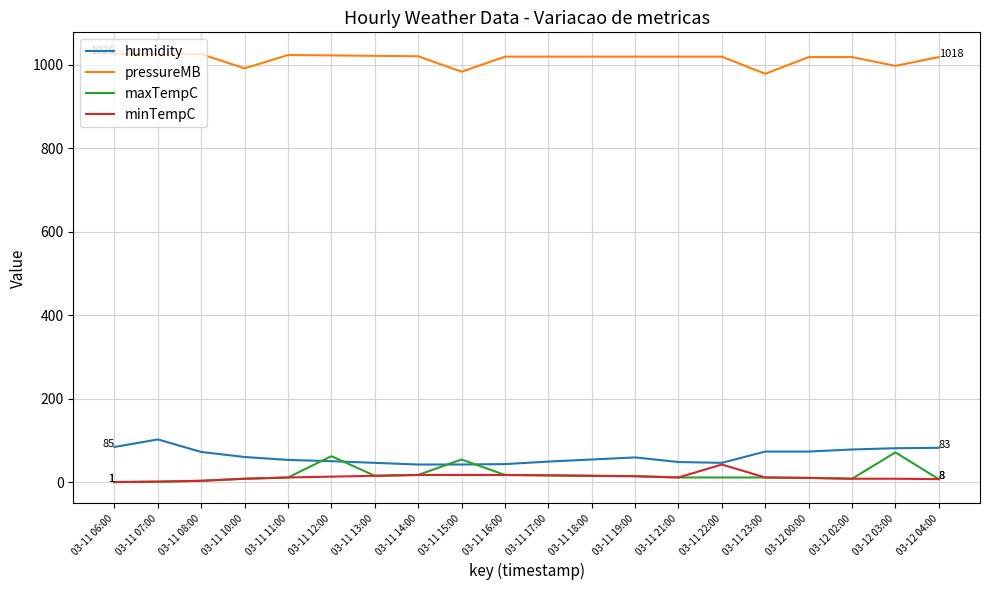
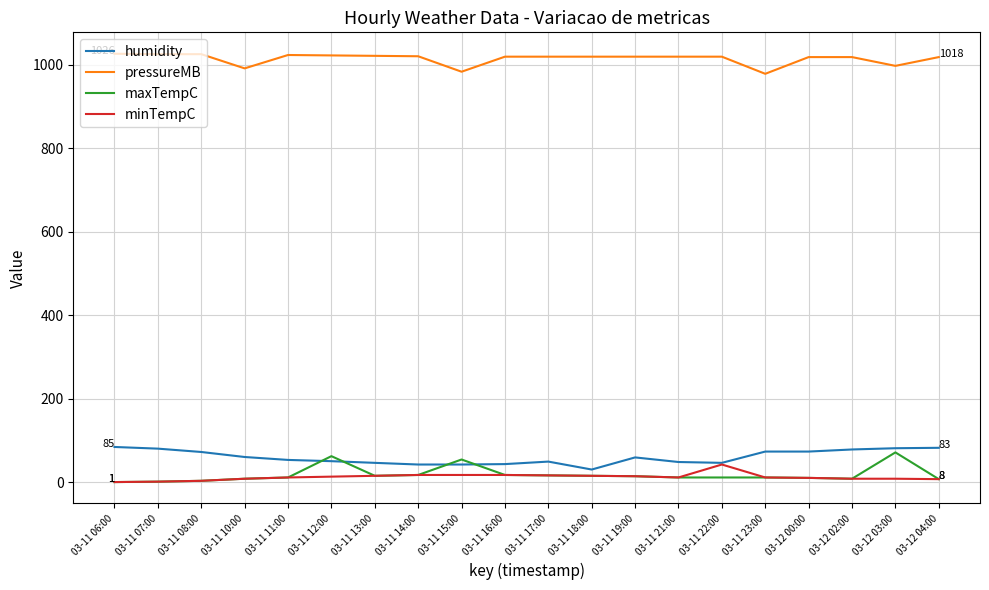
  {
    "humidity": {
-     "03-11 07:00": 100,
+     "03-11 07:00": 80,
      "03-11 08:00": 70,
      "03-11 10:00": 60,
      "03-11 11:00": 50,
      "03-11 12:00": 50,
      "03-11 13:00": 50,
      "03-11 14:00": 40,
      "03-11 15:00": 40,
      "03-11 16:00": 40,
      "03-11 17:00": 50,
-     "03-11 18:00": 60,
+     "03-11 18:00": 30,
      "03-11 19:00": 60,
      "03-11 21:00": 50,
      "03-11 23:00": 70,
      "03-12 00:00": 70,
      "03-12 02:00": 80,
      "03-12 03:00": 80
    },
    "pressureMB": {
      "03-12 04:00": 1018
    },
    "maxTempC": {
      "03-11 12:00": 60,
      "03-11 15:00": 60,
      "03-11 22:00": 10,
      "03-12 03:00": 70
    },
    "minTempC": {
      "03-11 12:00": 10,
      "03-11 15:00": 20,
      "03-12 03:00": 10
    }
  }
